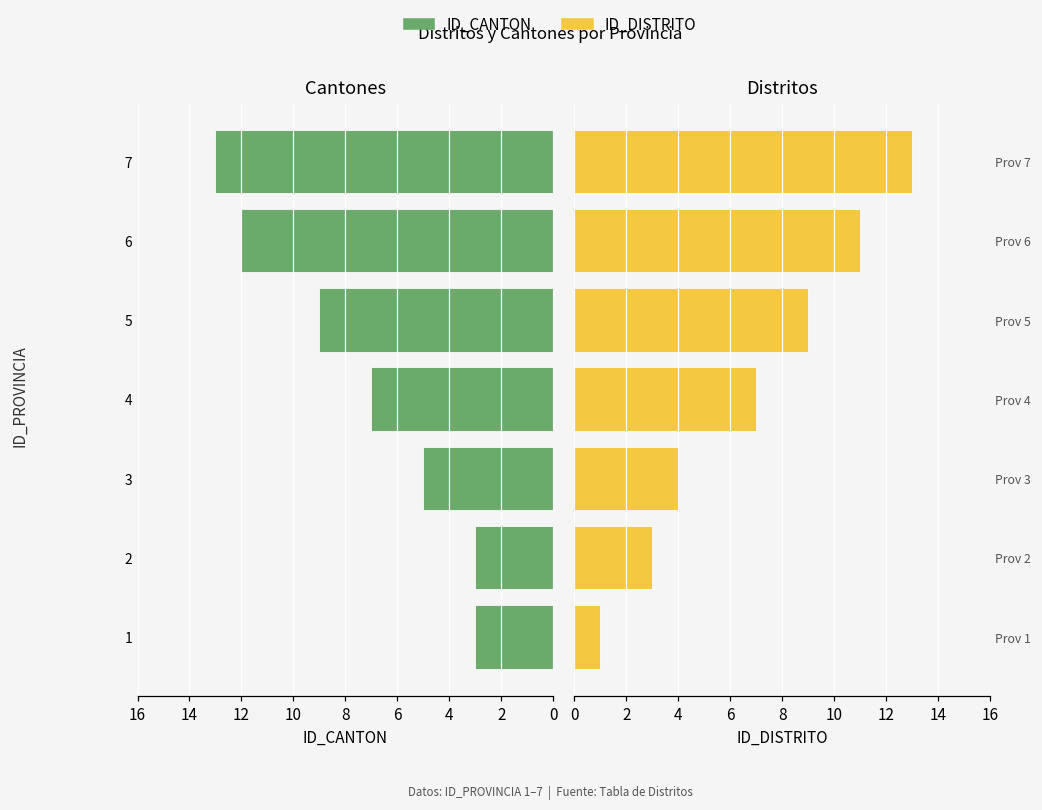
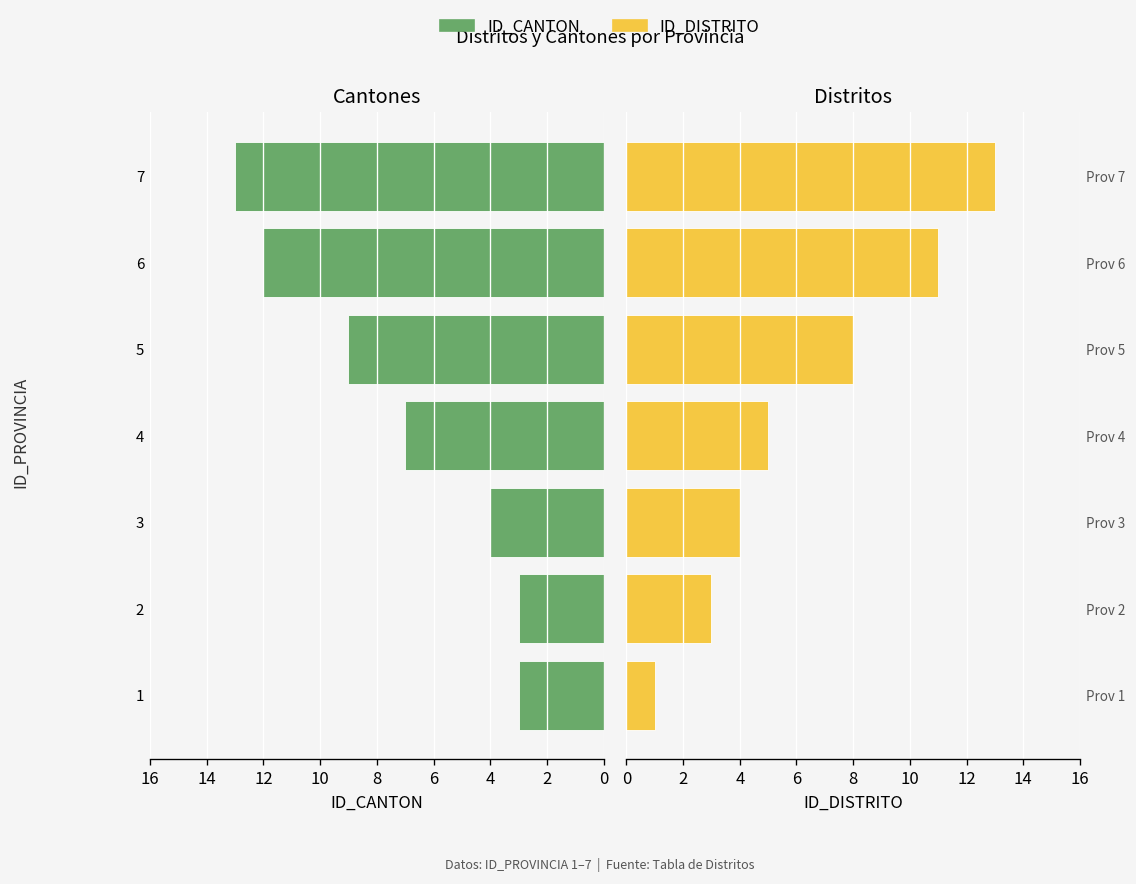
  {
    "Cantones": {
      "7": 13,
      "6": 12,
      "5": 9,
      "4": 7,
-     "3": 5,
+     "3": 4,
      "2": 3,
      "1": 3
    },
    "Distritos": {
      "Prov 7": 13,
      "Prov 6": 11,
-     "Prov 5": 9,
-     "Prov 4": 7,
+     "Prov 5": 8,
+     "Prov 4": 5,
      "Prov 3": 4,
      "Prov 2": 3,
      "Prov 1": 1
    }
  }
